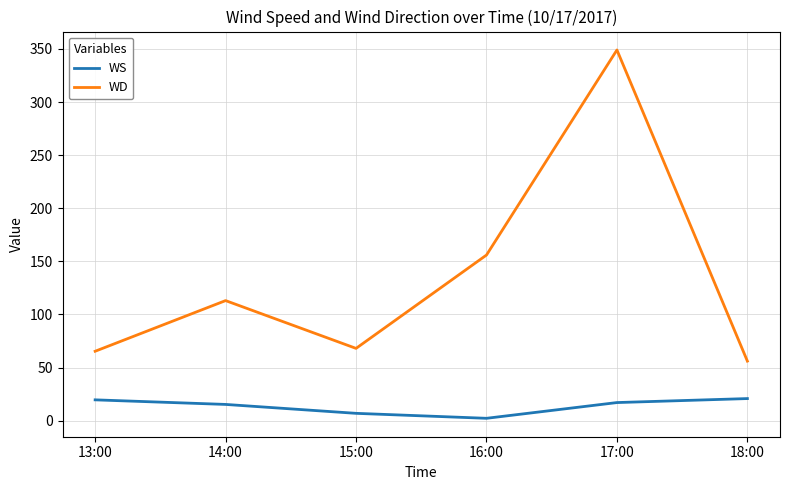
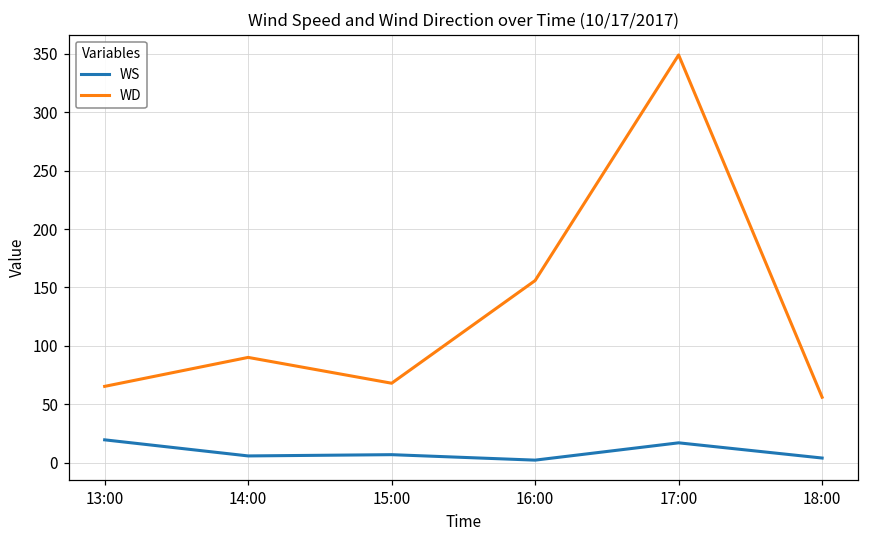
  {
    "WS": {
      "13:00": 20,
-     "14:00": 15,
+     "14:00": 6,
      "15:00": 7,
      "16:00": 2,
      "17:00": 17,
-     "18:00": 21
+     "18:00": 4
    },
    "WD": {
      "13:00": 65,
-     "14:00": 113,
+     "14:00": 90,
      "15:00": 68,
      "16:00": 156,
      "17:00": 349,
      "18:00": 56
    }
  }
